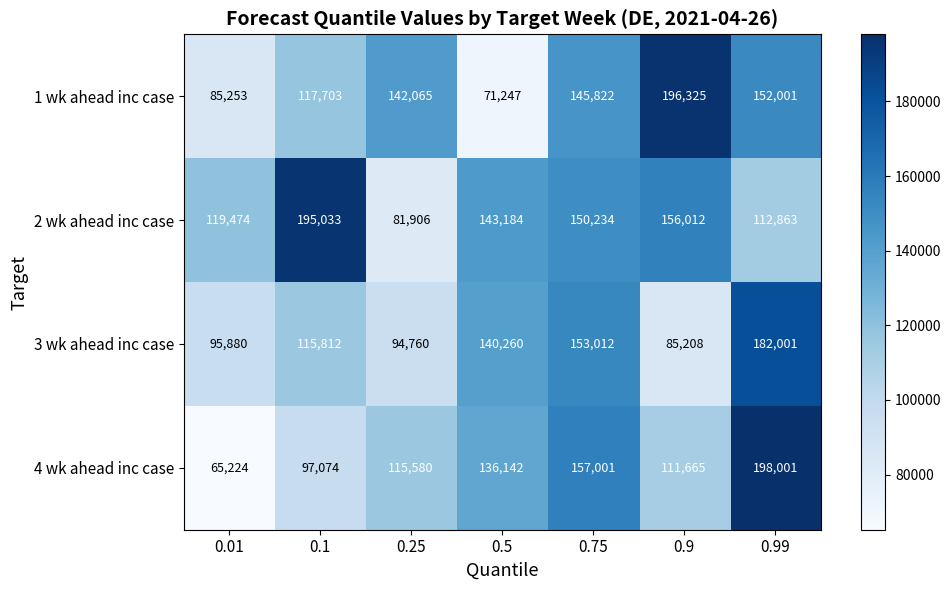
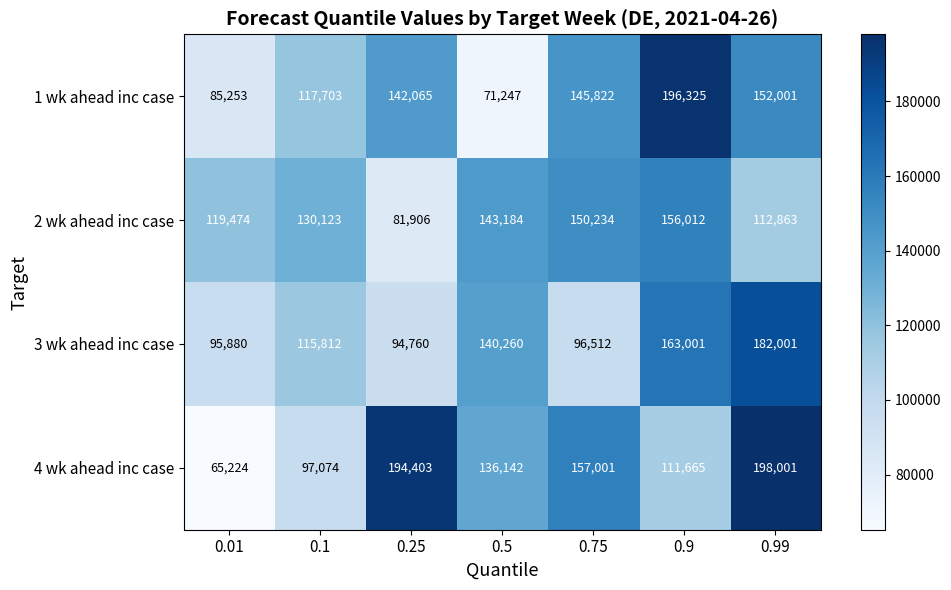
  {
    "1 wk ahead inc case": {
      "0.01": "85,253",
      "0.1": "117,703",
      "0.25": "142,065",
      "0.5": "71,247",
      "0.75": "145,822",
      "0.9": "196,325",
      "0.99": "152,001"
    },
    "2 wk ahead inc case": {
      "0.01": "119,474",
-     "0.1": "195,033",
+     "0.1": "130,123",
      "0.25": "81,906",
      "0.5": "143,184",
      "0.75": "150,234",
      "0.9": "156,012",
      "0.99": "112,863"
    },
    "3 wk ahead inc case": {
      "0.01": "95,880",
      "0.1": "115,812",
      "0.25": "94,760",
      "0.5": "140,260",
-     "0.75": "153,012",
-     "0.9": "85,208",
+     "0.75": "96,512",
+     "0.9": "163,001",
      "0.99": "182,001"
    },
    "4 wk ahead inc case": {
      "0.01": "65,224",
      "0.1": "97,074",
-     "0.25": "115,580",
+     "0.25": "194,403",
      "0.5": "136,142",
      "0.75": "157,001",
      "0.9": "111,665",
      "0.99": "198,001"
    }
  }
